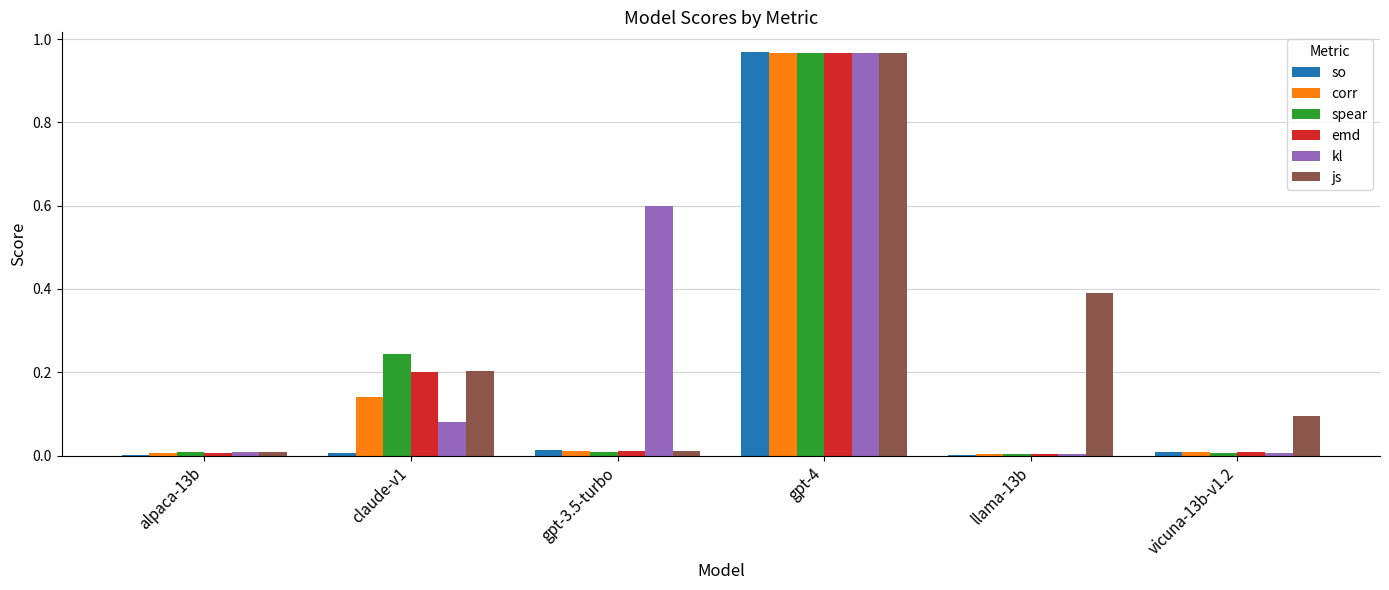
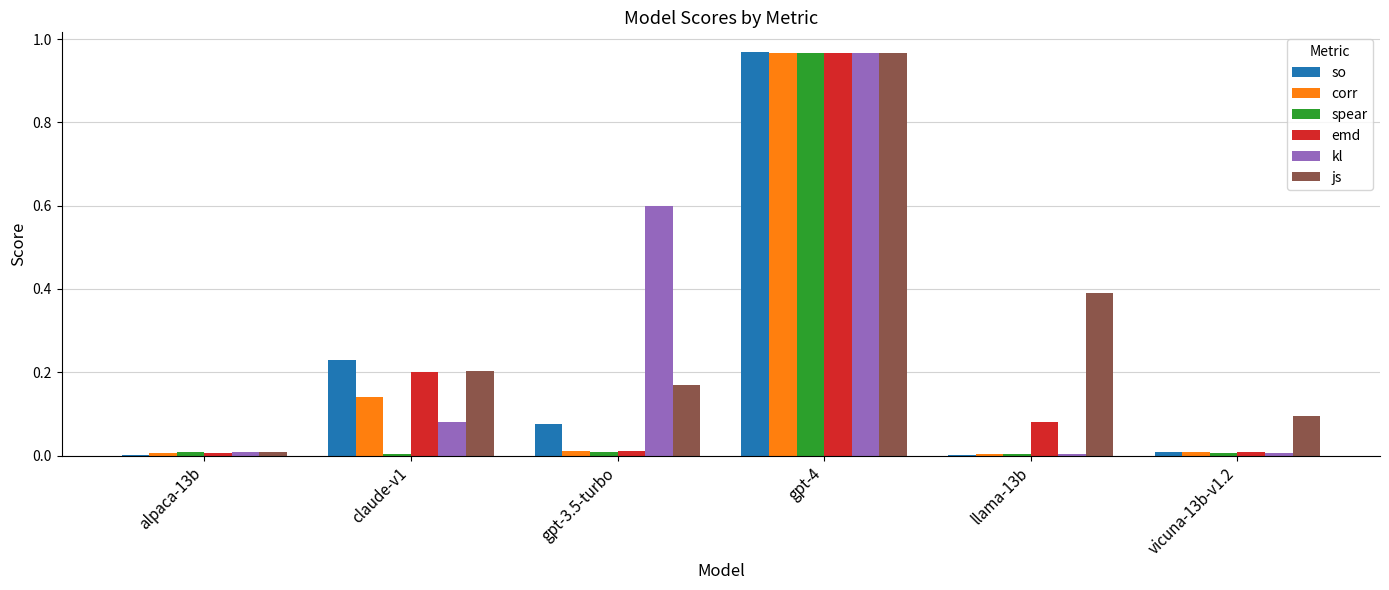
  {
    "so": {
-     "claude-v1": 0.01,
-     "gpt-3.5-turbo": 0.01,
+     "claude-v1": 0.23,
+     "gpt-3.5-turbo": 0.08,
      "gpt-4": 0.97,
      "vicuna-13b-v1.2": 0.01
    },
    "corr": {
      "claude-v1": 0.14,
      "gpt-3.5-turbo": 0.01,
      "gpt-4": 0.97,
      "vicuna-13b-v1.2": 0.01
    },
    "spear": {
      "alpaca-13b": 0.01,
-     "claude-v1": 0.24,
+     "claude-v1": 0.00,
      "gpt-3.5-turbo": 0.01,
      "gpt-4": 0.97,
      "vicuna-13b-v1.2": 0.01
    },
    "emd": {
      "claude-v1": 0.20,
      "gpt-3.5-turbo": 0.01,
      "gpt-4": 0.97,
-     "llama-13b": 0.00,
+     "llama-13b": 0.08,
      "vicuna-13b-v1.2": 0.01
    },
    "kl": {
      "alpaca-13b": 0.01,
      "claude-v1": 0.08,
      "gpt-3.5-turbo": 0.60,
      "gpt-4": 0.97,
      "vicuna-13b-v1.2": 0.01
    },
    "js": {
      "alpaca-13b": 0.01,
      "claude-v1": 0.20,
-     "gpt-3.5-turbo": 0.01,
+     "gpt-3.5-turbo": 0.17,
      "gpt-4": 0.97,
      "llama-13b": 0.39,
      "vicuna-13b-v1.2": 0.09
    }
  }
